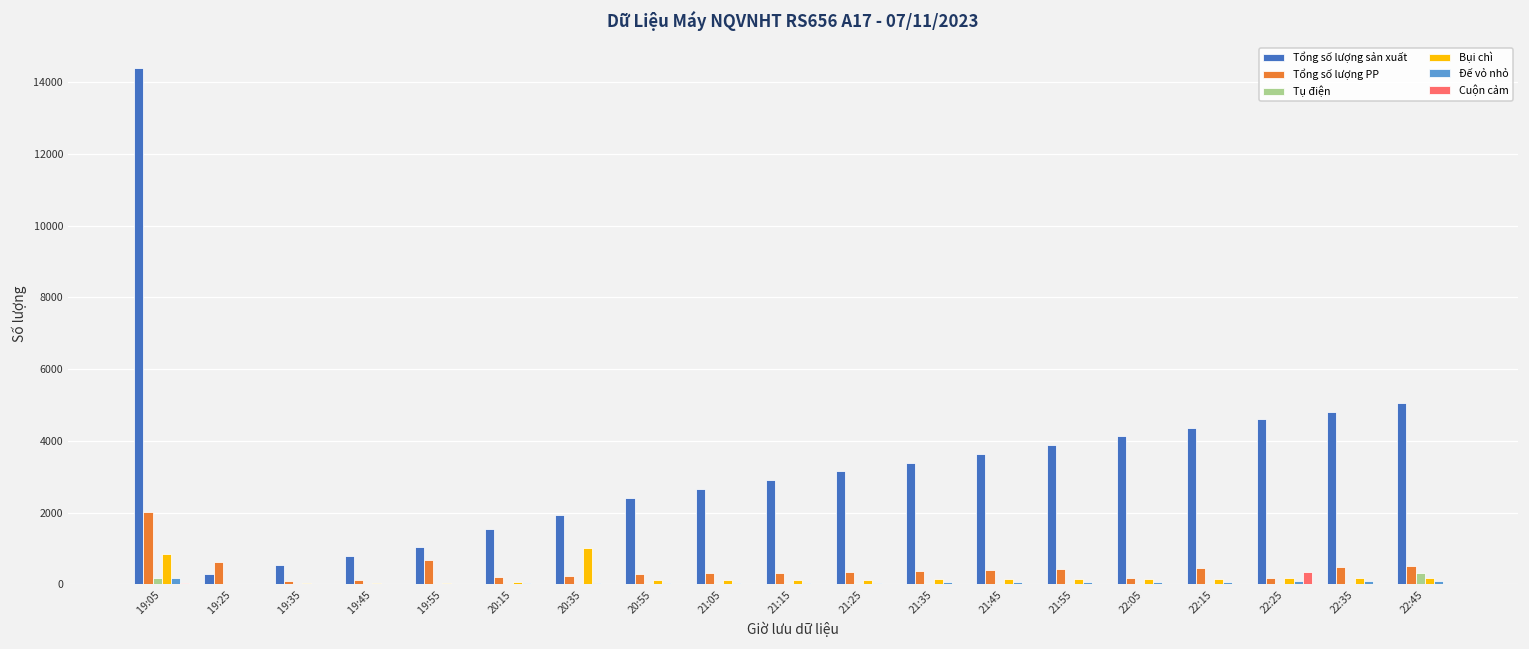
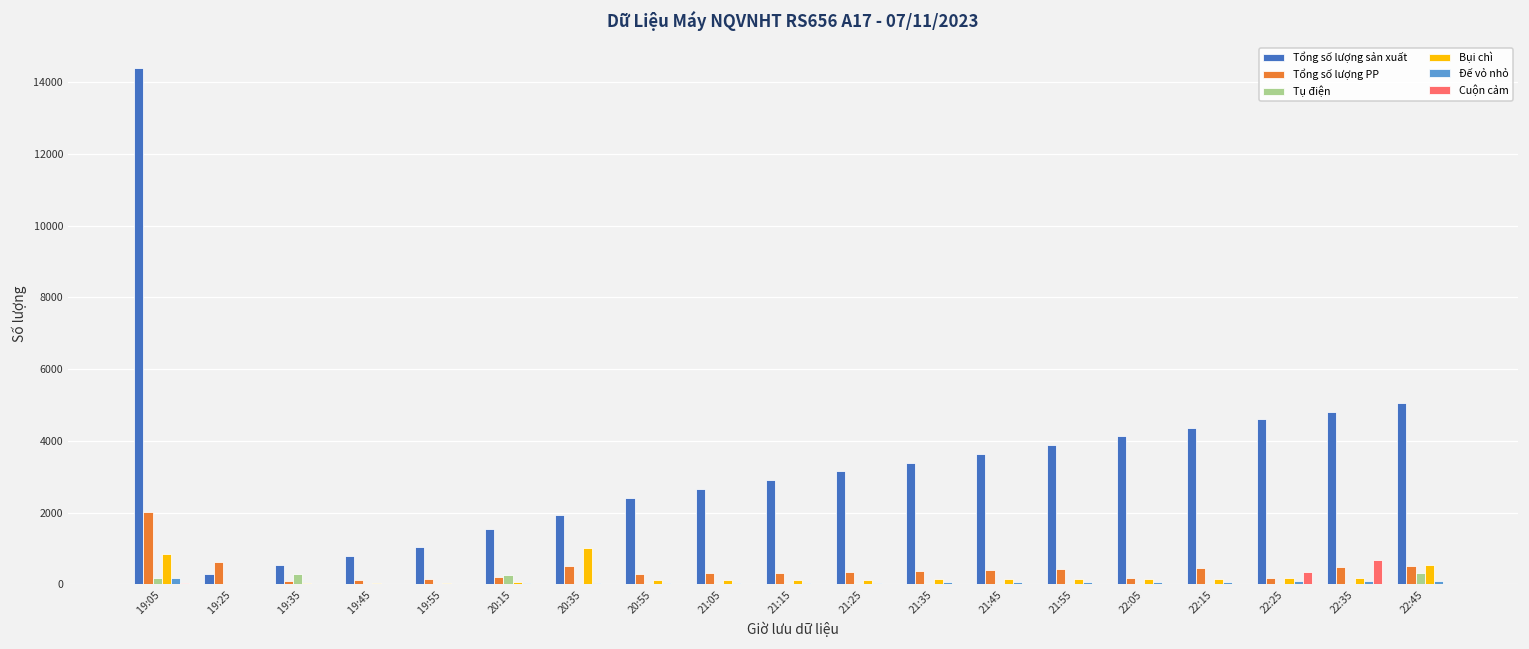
  {
    "Tổng số lượng PP": {
      "19:05": 2000,
      "19:25": 600,
      "19:35": 100,
      "19:45": 100,
-     "19:55": 700,
+     "19:55": 100,
      "20:15": 200,
-     "20:35": 200,
+     "20:35": 500,
      "20:55": 300,
      "21:05": 300,
      "21:15": 300,
      "21:25": 300,
      "21:35": 400,
      "21:45": 400,
      "21:55": 400,
      "22:05": 200,
      "22:15": 500,
      "22:25": 200,
      "22:35": 500,
      "22:45": 500
    },
    "Tụ điện": {
      "19:05": 200,
-     "19:35": 0,
-     "20:15": 0,
+     "19:35": 300,
+     "20:15": 300,
      "22:45": 300
    },
    "Bụi chì": {
      "19:05": 900,
      "20:35": 1000,
      "20:55": 100,
      "21:05": 100,
      "21:15": 100,
      "21:25": 100,
      "21:35": 100,
      "21:45": 100,
      "21:55": 100,
      "22:05": 200,
      "22:15": 200,
      "22:25": 200,
      "22:35": 200,
-     "22:45": 200
+     "22:45": 500
    },
    "Cuộn cảm": {
      "22:25": 400,
-     "22:35": 0
+     "22:35": 700
    }
  }
